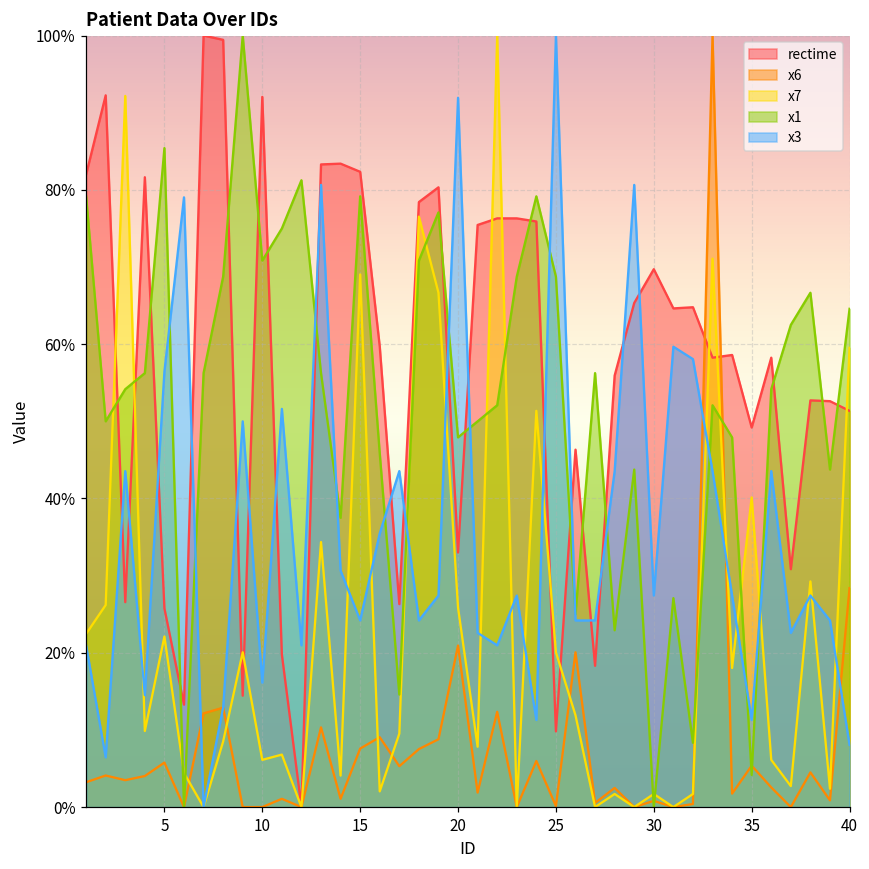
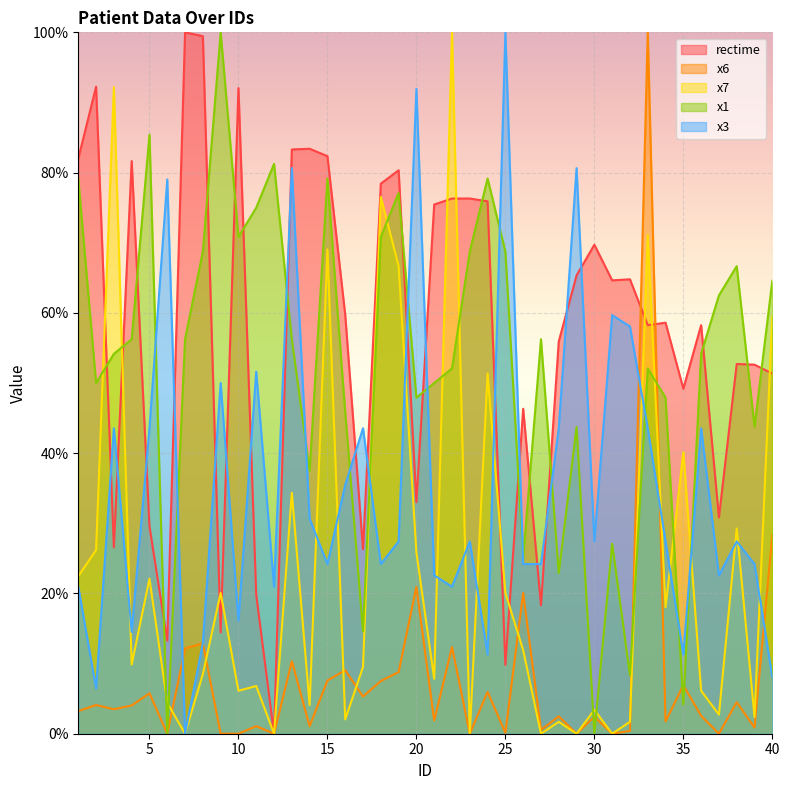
  {
    "rectime": {
-     "5": "26%",
+     "5": "30%",
      "10": "92%",
      "15": "82%",
      "20": "33%",
      "25": "10%",
      "30": "70%",
      "35": "49%",
      "40": "51%"
    },
    "x6": {
      "5": "6%",
      "10": "0%",
      "15": "8%",
      "20": "21%",
      "25": "0%",
-     "30": "1%",
-     "35": "5%",
+     "30": "2%",
+     "35": "7%",
      "40": "28%"
    },
    "x7": {
      "5": "22%",
      "10": "6%",
      "15": "69%",
      "20": "26%",
      "25": "20%",
-     "30": "2%",
+     "30": "3%",
      "35": "40%",
      "40": "60%"
    },
    "x1": {
      "5": "85%",
      "10": "71%",
      "15": "79%",
      "20": "48%",
      "25": "69%",
      "30": "0%",
      "35": "4%",
      "40": "65%"
    },
    "x3": {
-     "5": "56%",
+     "5": "44%",
      "10": "16%",
      "15": "24%",
      "20": "92%",
      "25": "100%",
      "30": "27%",
      "35": "11%",
      "40": "8%"
    }
  }
